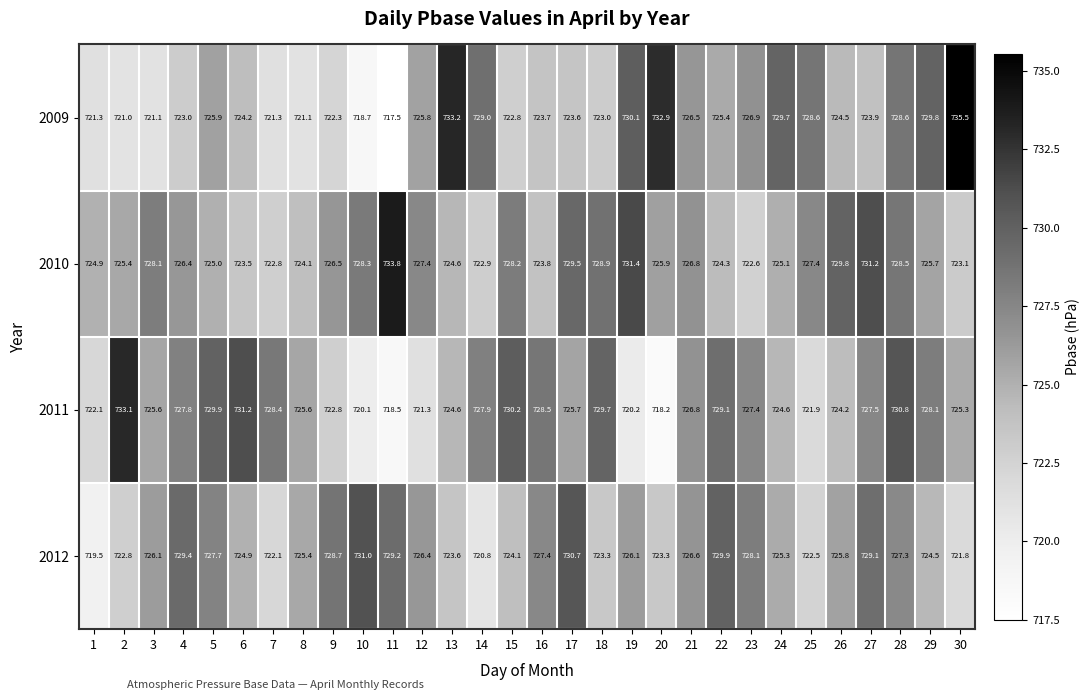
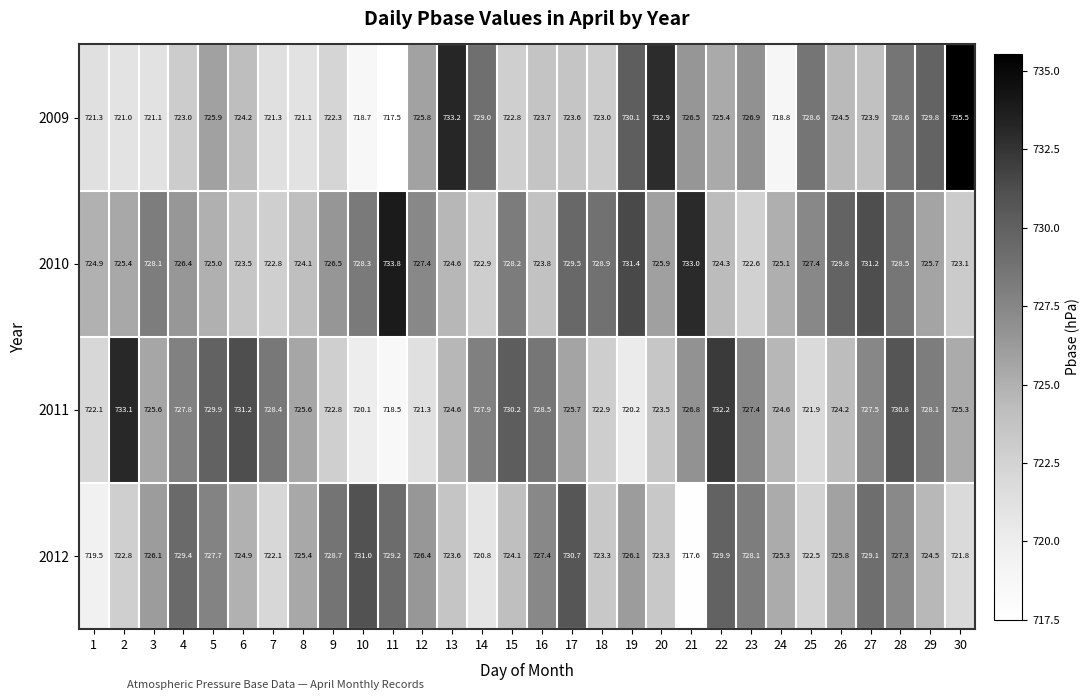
  {
    "2009": {
      "1": 721.3,
      "2": 721.0,
      "3": 721.1,
      "4": 723.0,
      "5": 725.9,
      "6": 724.2,
      "7": 721.3,
      "8": 721.1,
      "9": 722.3,
      "10": 718.7,
      "11": 717.5,
      "12": 725.8,
      "13": 733.2,
      "14": 729.0,
      "15": 722.8,
      "16": 723.7,
      "17": 723.6,
      "18": 723.0,
      "19": 730.1,
      "20": 732.9,
      "21": 726.5,
      "22": 725.4,
      "23": 726.9,
-     "24": 729.7,
+     "24": 718.8,
      "25": 728.6,
      "26": 724.5,
      "27": 723.9,
      "28": 728.6,
      "29": 729.8,
      "30": 735.5
    },
    "2010": {
      "1": 724.9,
      "2": 725.4,
      "3": 728.1,
      "4": 726.4,
      "5": 725.0,
      "6": 723.5,
      "7": 722.8,
      "8": 724.1,
      "9": 726.5,
      "10": 728.3,
      "11": 733.8,
      "12": 727.4,
      "13": 724.6,
      "14": 722.9,
      "15": 728.2,
      "16": 723.8,
      "17": 729.5,
      "18": 728.9,
      "19": 731.4,
      "20": 725.9,
-     "21": 726.8,
+     "21": 733.0,
      "22": 724.3,
      "23": 722.6,
      "24": 725.1,
      "25": 727.4,
      "26": 729.8,
      "27": 731.2,
      "28": 728.5,
      "29": 725.7,
      "30": 723.1
    },
    "2011": {
      "1": 722.1,
      "2": 733.1,
      "3": 725.6,
      "4": 727.8,
      "5": 729.9,
      "6": 731.2,
      "7": 728.4,
      "8": 725.6,
      "9": 722.8,
      "10": 720.1,
      "11": 718.5,
      "12": 721.3,
      "13": 724.6,
      "14": 727.9,
      "15": 730.2,
      "16": 728.5,
      "17": 725.7,
-     "18": 729.7,
+     "18": 722.9,
      "19": 720.2,
-     "20": 718.2,
+     "20": 723.5,
      "21": 726.8,
-     "22": 729.1,
+     "22": 732.2,
      "23": 727.4,
      "24": 724.6,
      "25": 721.9,
      "26": 724.2,
      "27": 727.5,
      "28": 730.8,
      "29": 728.1,
      "30": 725.3
    },
    "2012": {
      "1": 719.5,
      "2": 722.8,
      "3": 726.1,
      "4": 729.4,
      "5": 727.7,
      "6": 724.9,
      "7": 722.1,
      "8": 725.4,
      "9": 728.7,
      "10": 731.0,
      "11": 729.2,
      "12": 726.4,
      "13": 723.6,
      "14": 720.8,
      "15": 724.1,
      "16": 727.4,
      "17": 730.7,
      "18": 723.3,
      "19": 726.1,
      "20": 723.3,
-     "21": 726.6,
+     "21": 717.6,
      "22": 729.9,
      "23": 728.1,
      "24": 725.3,
      "25": 722.5,
      "26": 725.8,
      "27": 729.1,
      "28": 727.3,
      "29": 724.5,
      "30": 721.8
    }
  }
